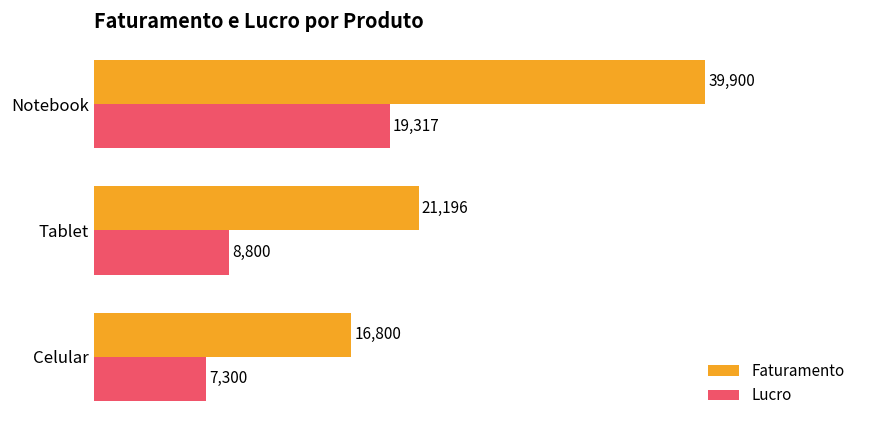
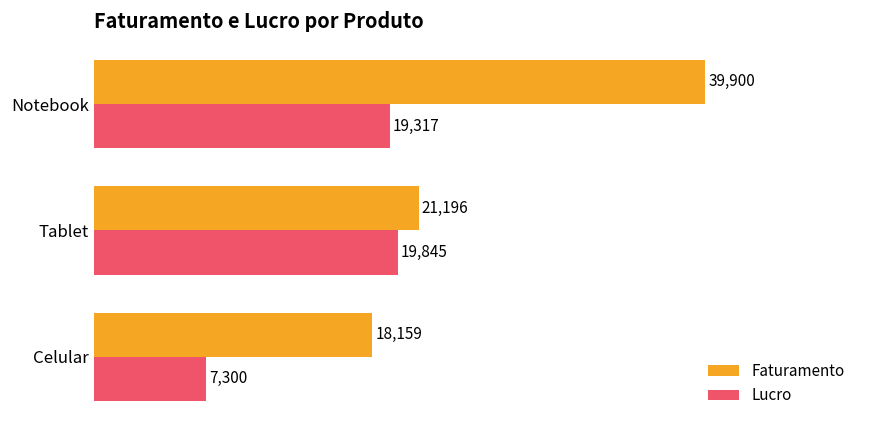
  {
    "Faturamento": {
      "Notebook": "39,900",
      "Tablet": "21,196",
-     "Celular": "16,800"
+     "Celular": "18,159"
    },
    "Lucro": {
      "Notebook": "19,317",
-     "Tablet": "8,800",
+     "Tablet": "19,845",
      "Celular": "7,300"
    }
  }
